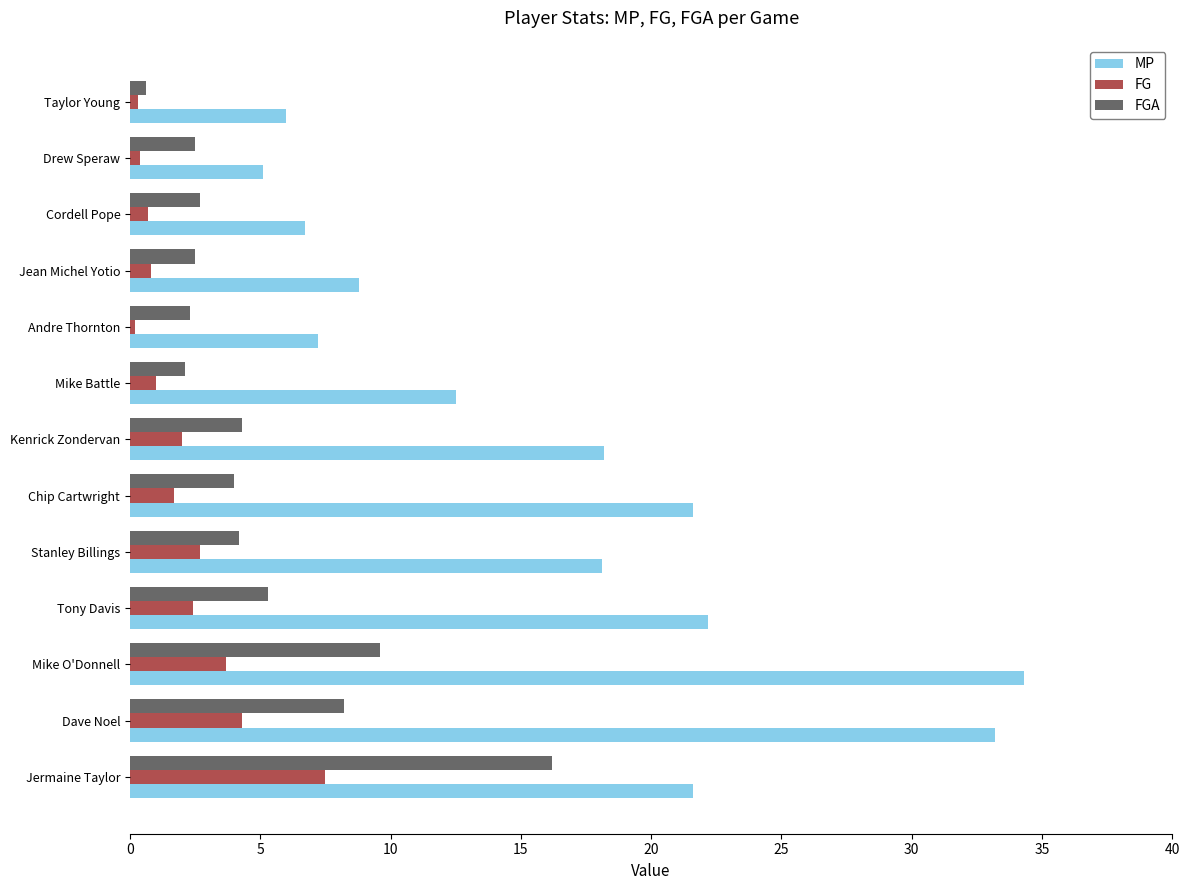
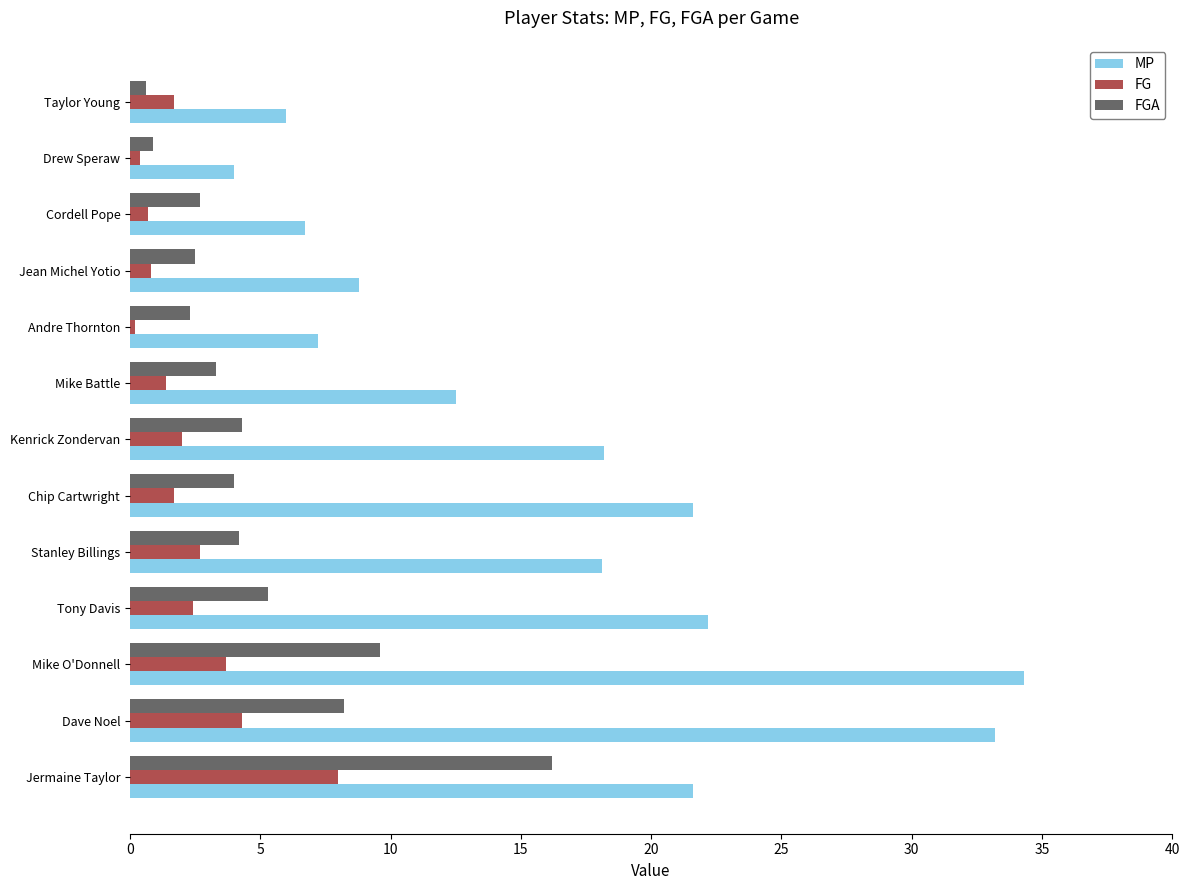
  {
    "MP": {
      "Taylor Young": 6.0,
-     "Drew Speraw": 5.1,
+     "Drew Speraw": 4.0,
      "Cordell Pope": 6.7,
      "Jean Michel Yotio": 8.8,
      "Andre Thornton": 7.2,
      "Mike Battle": 12.5,
      "Kenrick Zondervan": 18.2,
      "Chip Cartwright": 21.6,
      "Stanley Billings": 18.1,
      "Tony Davis": 22.2,
      "Mike O'Donnell": 34.3,
      "Dave Noel": 33.2,
      "Jermaine Taylor": 21.6
    },
    "FG": {
-     "Taylor Young": 0.3,
+     "Taylor Young": 1.7,
      "Drew Speraw": 0.4,
      "Cordell Pope": 0.7,
      "Jean Michel Yotio": 0.8,
      "Andre Thornton": 0.2,
-     "Mike Battle": 1.0,
+     "Mike Battle": 1.4,
      "Kenrick Zondervan": 2.0,
      "Chip Cartwright": 1.7,
      "Stanley Billings": 2.7,
      "Tony Davis": 2.4,
      "Mike O'Donnell": 3.7,
      "Dave Noel": 4.3,
-     "Jermaine Taylor": 7.5
+     "Jermaine Taylor": 8.0
    },
    "FGA": {
      "Taylor Young": 0.6,
-     "Drew Speraw": 2.5,
+     "Drew Speraw": 0.9,
      "Cordell Pope": 2.7,
      "Jean Michel Yotio": 2.5,
      "Andre Thornton": 2.3,
-     "Mike Battle": 2.1,
+     "Mike Battle": 3.3,
      "Kenrick Zondervan": 4.3,
      "Chip Cartwright": 4.0,
      "Stanley Billings": 4.2,
      "Tony Davis": 5.3,
      "Mike O'Donnell": 9.6,
      "Dave Noel": 8.2,
      "Jermaine Taylor": 16.2
    }
  }
